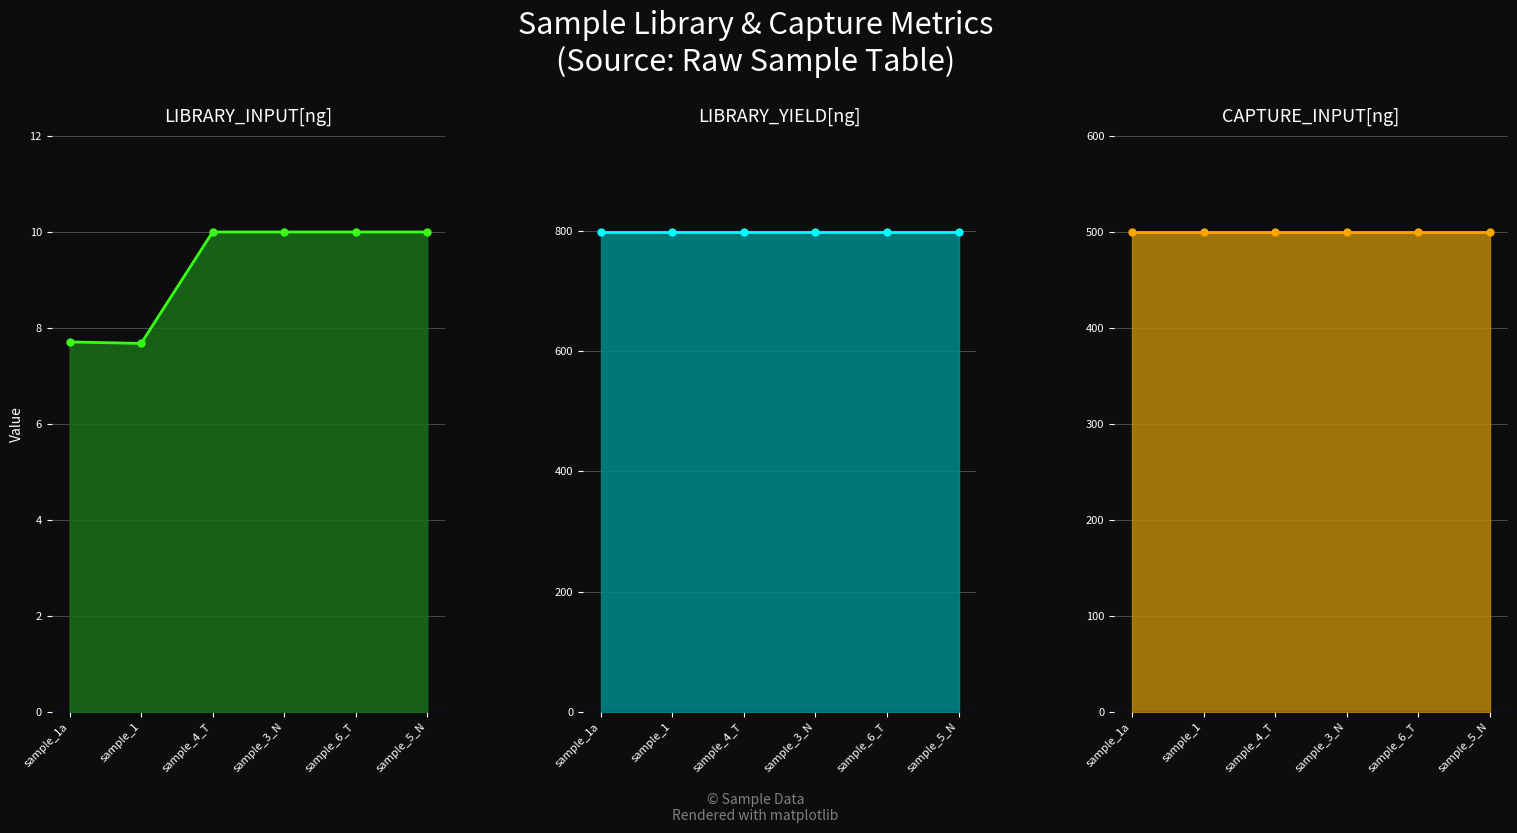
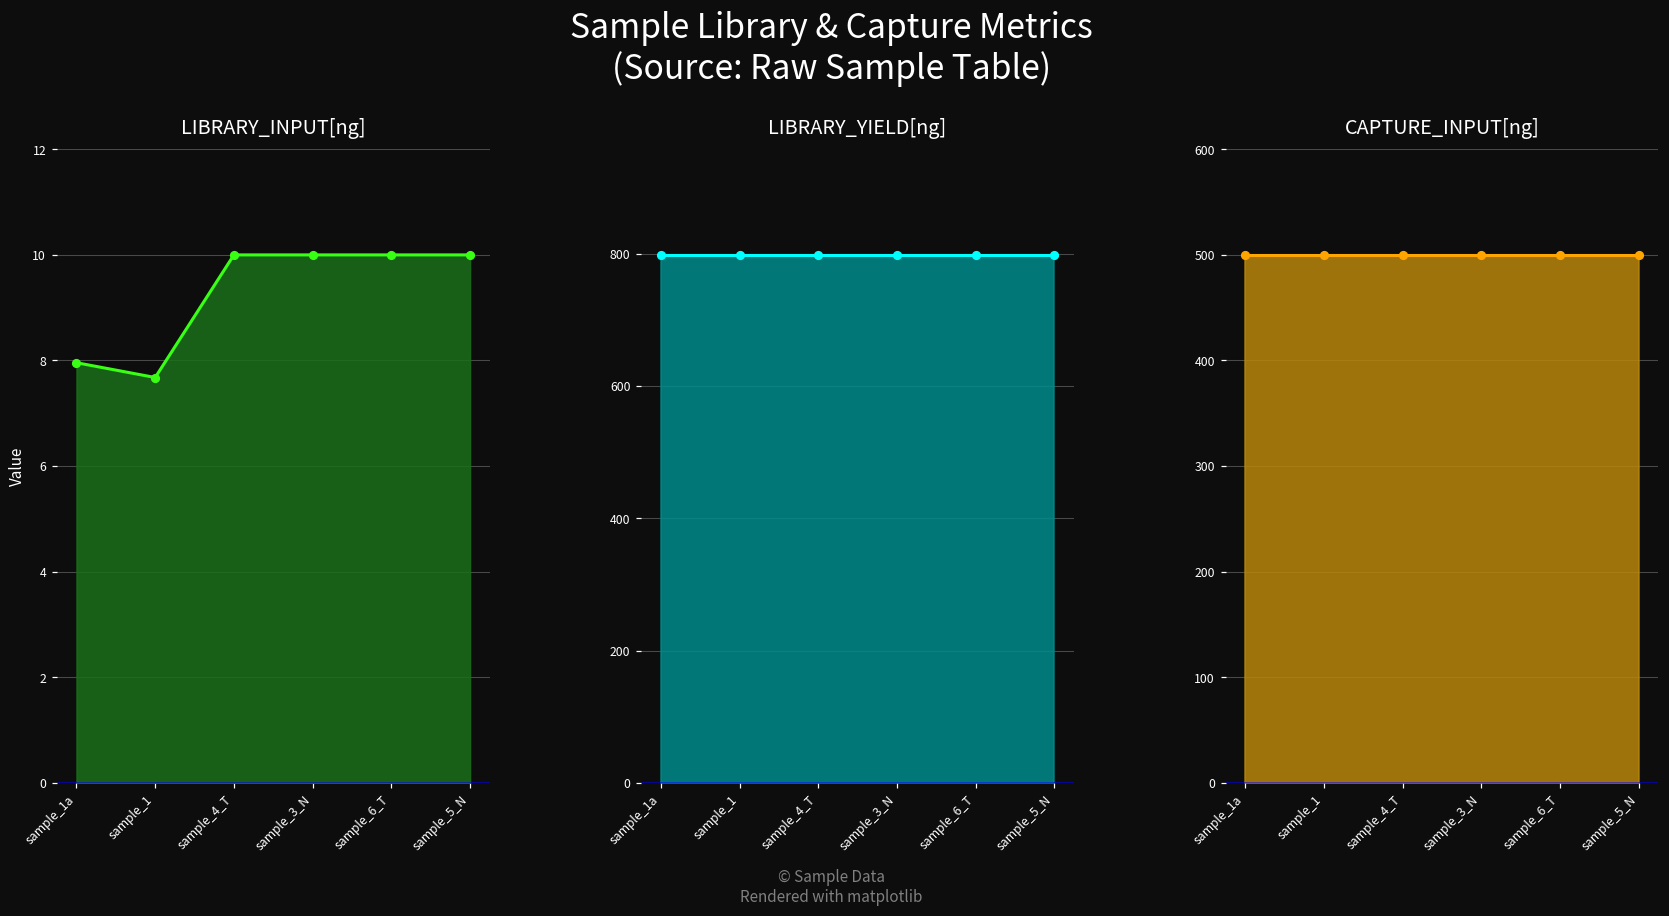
  {
    "LIBRARY_INPUT[ng]": {
-     "sample_1a": 7.7,
+     "sample_1a": 8.0,
      "sample_1": 7.7,
      "sample_4_T": 10.0,
      "sample_3_N": 10.0,
      "sample_6_T": 10.0,
      "sample_5_N": 10.0
    },
    "LIBRARY_YIELD[ng]": {
      "sample_1a": 800,
      "sample_1": 800,
      "sample_4_T": 800,
      "sample_3_N": 800,
      "sample_6_T": 800,
      "sample_5_N": 800
    },
    "CAPTURE_INPUT[ng]": {
      "sample_1a": 500,
      "sample_1": 500,
      "sample_4_T": 500,
      "sample_3_N": 500,
      "sample_6_T": 500,
      "sample_5_N": 500
    }
  }
